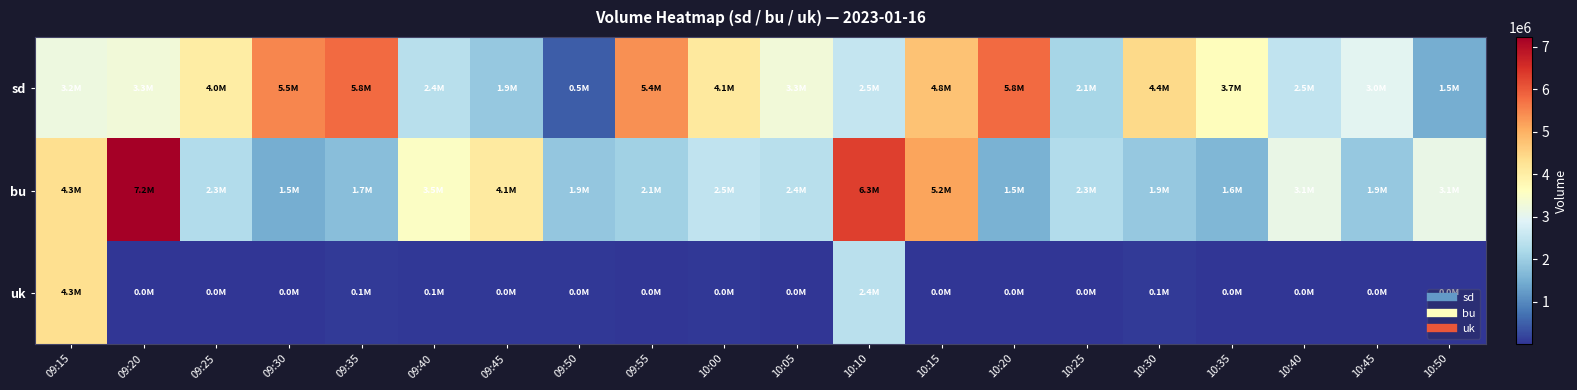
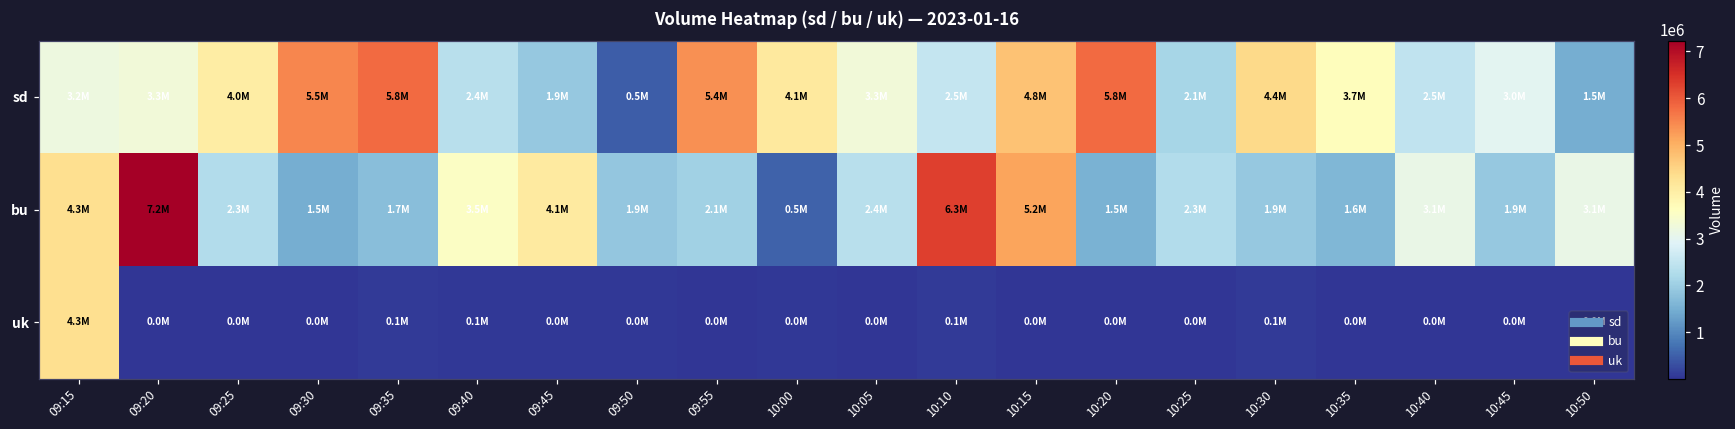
  {
    "sd": {
      "09:25": "4.0M",
      "09:30": "5.5M",
      "09:35": "5.8M",
      "09:40": "2.4M",
      "09:45": "1.9M",
      "09:50": "0.5M",
      "09:55": "5.4M",
      "10:00": "4.1M",
      "10:10": "2.5M",
      "10:15": "4.8M",
      "10:20": "5.8M",
      "10:25": "2.1M",
      "10:30": "4.4M",
      "10:35": "3.7M",
      "10:40": "2.5M",
      "10:50": "1.5M"
    },
    "bu": {
      "09:15": "4.3M",
      "09:20": "7.2M",
      "09:25": "2.3M",
      "09:30": "1.5M",
      "09:35": "1.7M",
      "09:40": "3.5M",
      "09:45": "4.1M",
      "09:50": "1.9M",
      "09:55": "2.1M",
-     "10:00": "2.5M",
+     "10:00": "0.5M",
      "10:05": "2.4M",
      "10:10": "6.3M",
      "10:15": "5.2M",
      "10:20": "1.5M",
      "10:25": "2.3M",
      "10:30": "1.9M",
      "10:35": "1.6M",
      "10:45": "1.9M"
    },
    "uk": {
      "09:15": "4.3M",
      "09:20": "0.0M",
      "09:25": "0.0M",
      "09:30": "0.0M",
      "09:35": "0.1M",
      "09:40": "0.1M",
      "09:45": "0.0M",
      "09:50": "0.0M",
      "09:55": "0.0M",
      "10:00": "0.0M",
      "10:05": "0.0M",
-     "10:10": "2.4M",
+     "10:10": "0.1M",
      "10:15": "0.0M",
      "10:20": "0.0M",
      "10:25": "0.0M",
      "10:30": "0.1M",
      "10:35": "0.0M",
      "10:40": "0.0M",
      "10:45": "0.0M"
    }
  }
